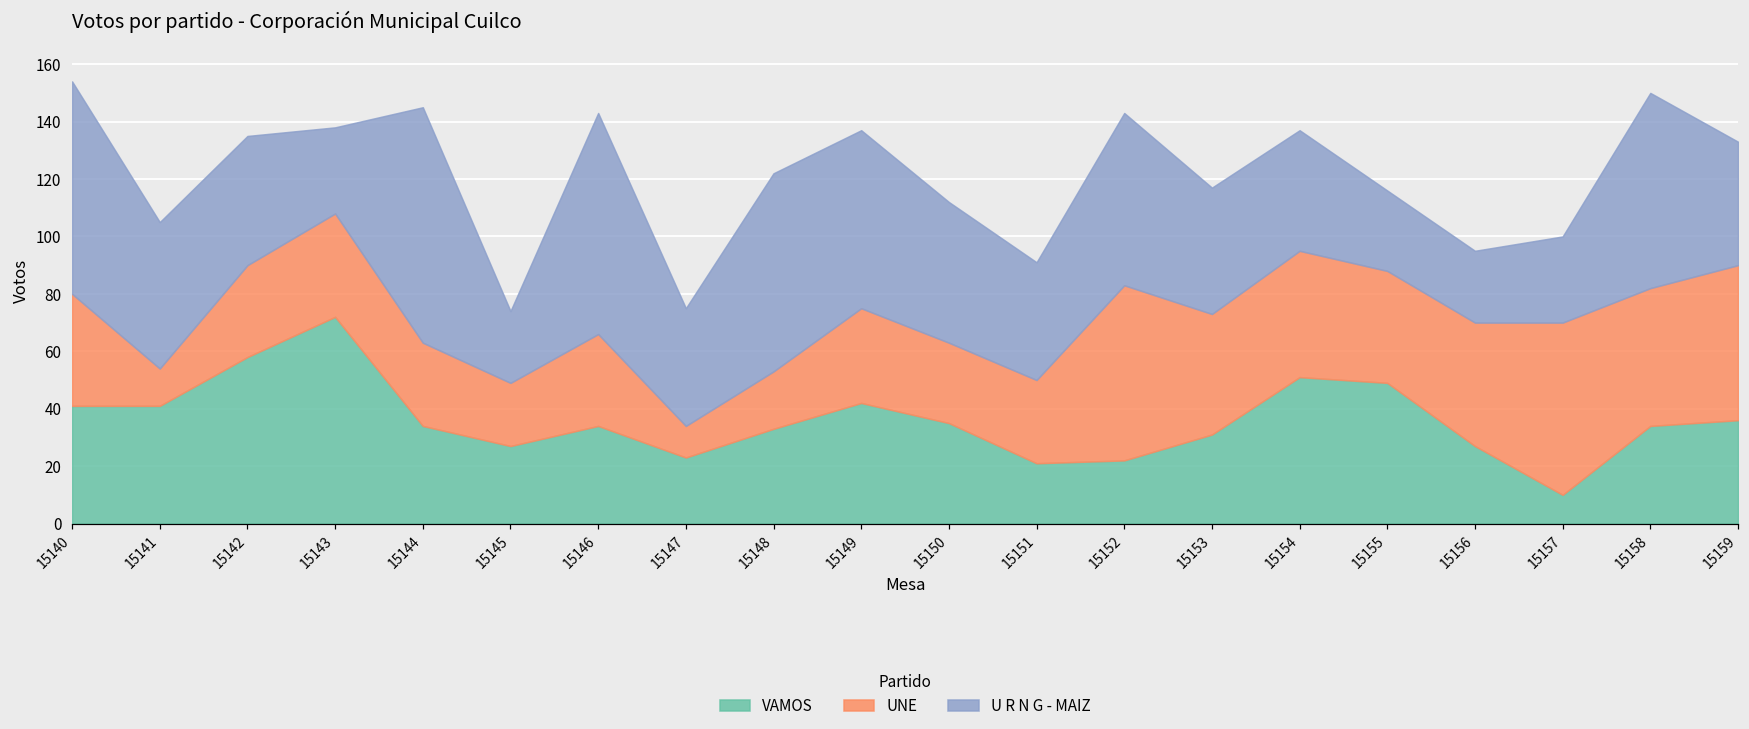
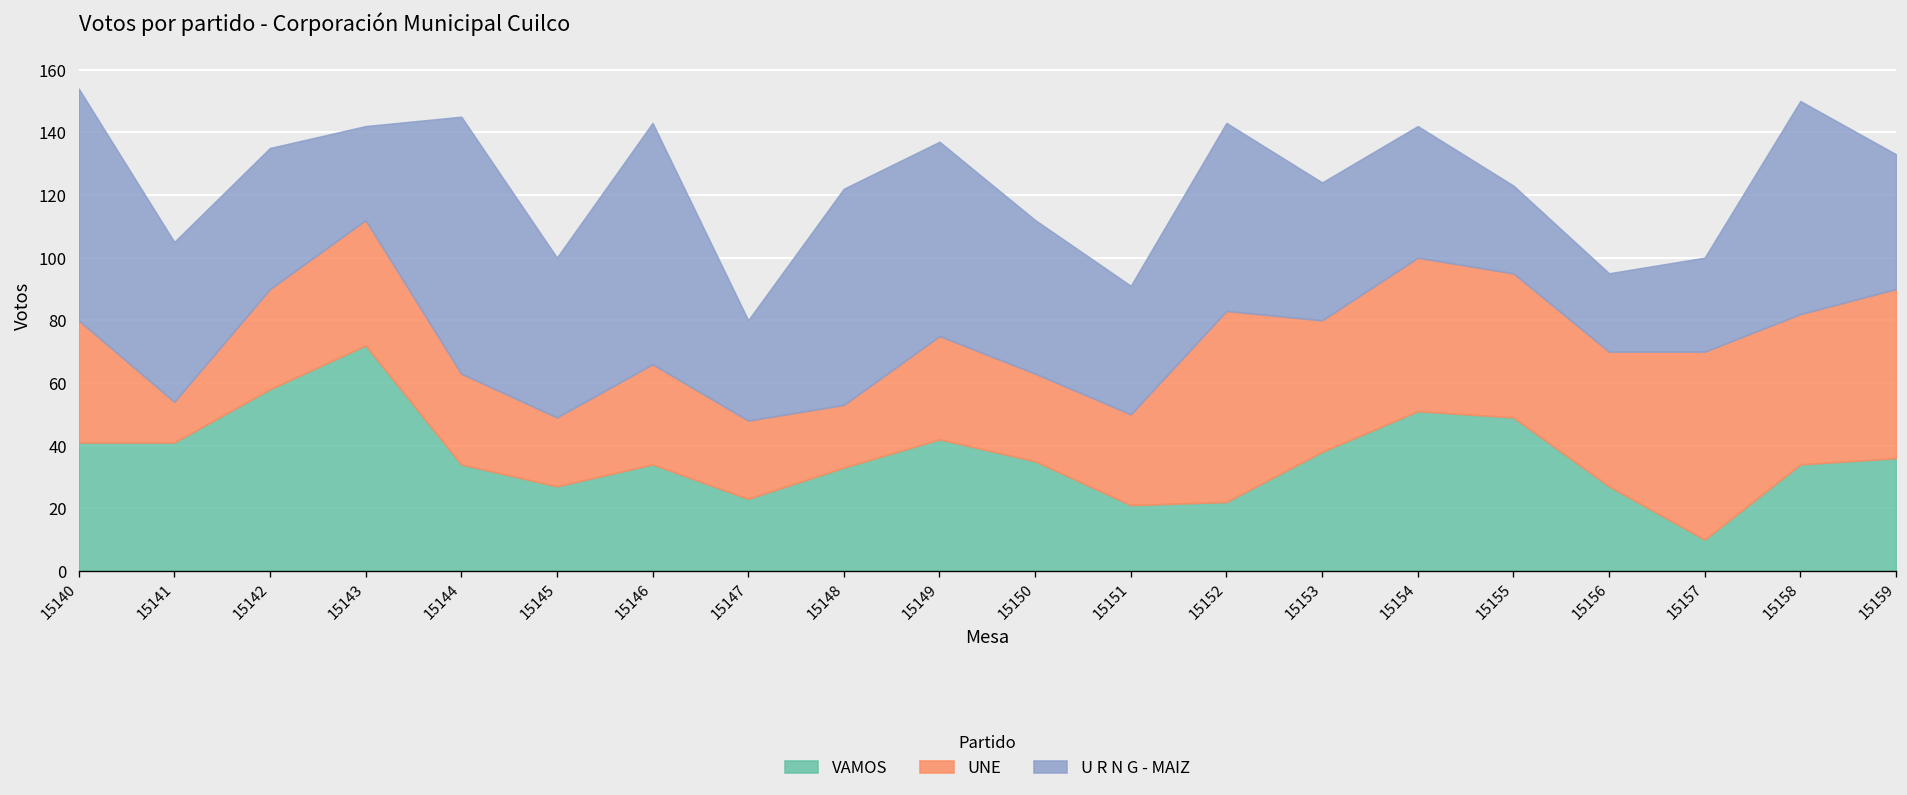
  {
    "VAMOS": {
      "15140": 41,
      "15141": 41,
      "15142": 58,
      "15143": 72,
      "15144": 34,
      "15145": 27,
      "15146": 34,
      "15147": 23,
      "15148": 33,
      "15149": 42,
      "15150": 35,
      "15151": 21,
      "15152": 22,
-     "15153": 31,
+     "15153": 38,
      "15154": 51,
      "15155": 49,
      "15156": 27,
      "15157": 10,
      "15158": 34,
      "15159": 36
    },
    "UNE": {
      "15140": 39,
      "15141": 13,
      "15142": 32,
-     "15143": 36,
+     "15143": 40,
      "15144": 29,
      "15145": 22,
      "15146": 32,
-     "15147": 11,
+     "15147": 25,
      "15148": 20,
      "15149": 33,
      "15150": 28,
      "15151": 29,
      "15152": 61,
      "15153": 42,
-     "15154": 44,
-     "15155": 39,
+     "15154": 49,
+     "15155": 46,
      "15156": 43,
      "15157": 60,
      "15158": 48,
      "15159": 54
    },
    "U R N G - MAIZ": {
      "15140": 74,
      "15141": 51,
      "15142": 45,
      "15143": 30,
      "15144": 82,
-     "15145": 25,
+     "15145": 51,
      "15146": 77,
-     "15147": 41,
+     "15147": 32,
      "15148": 69,
      "15149": 62,
      "15150": 49,
      "15151": 41,
      "15152": 60,
      "15153": 44,
      "15154": 42,
      "15155": 28,
      "15156": 25,
      "15157": 30,
      "15158": 68,
      "15159": 43
    }
  }
